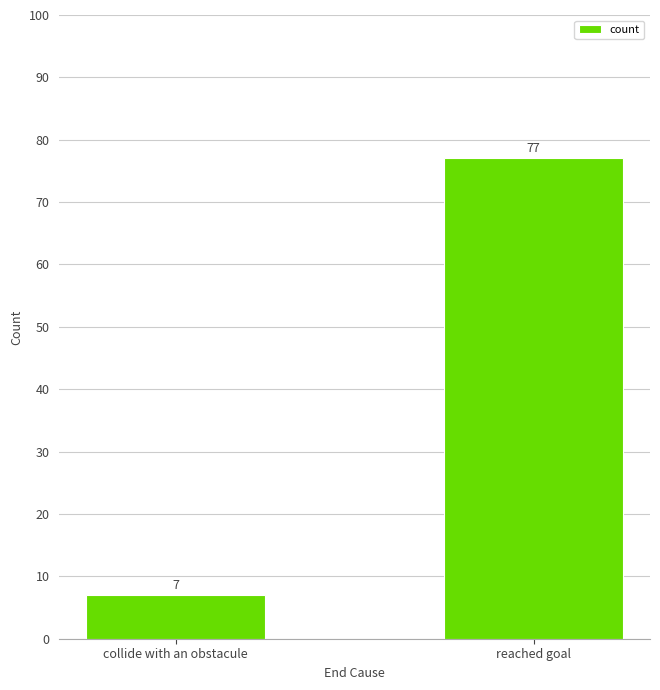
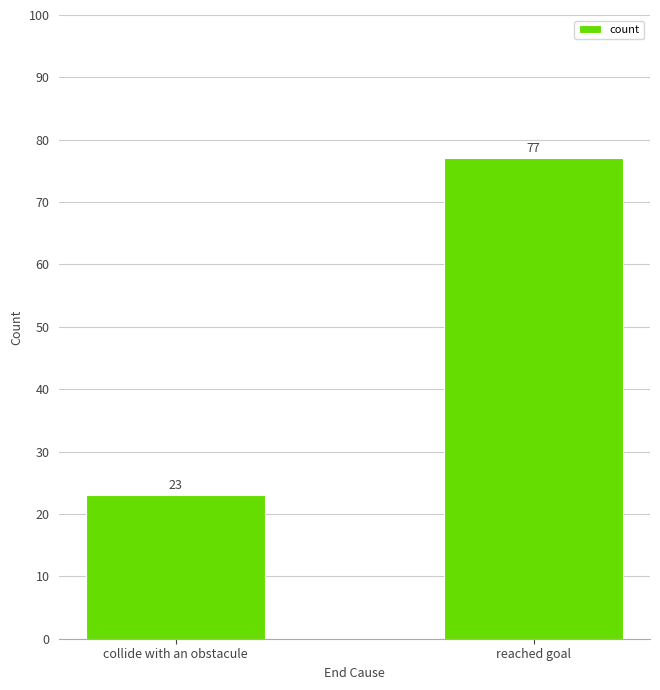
  {
-   "collide with an obstacule": 7,
+   "collide with an obstacule": 23,
    "reached goal": 77
  }
